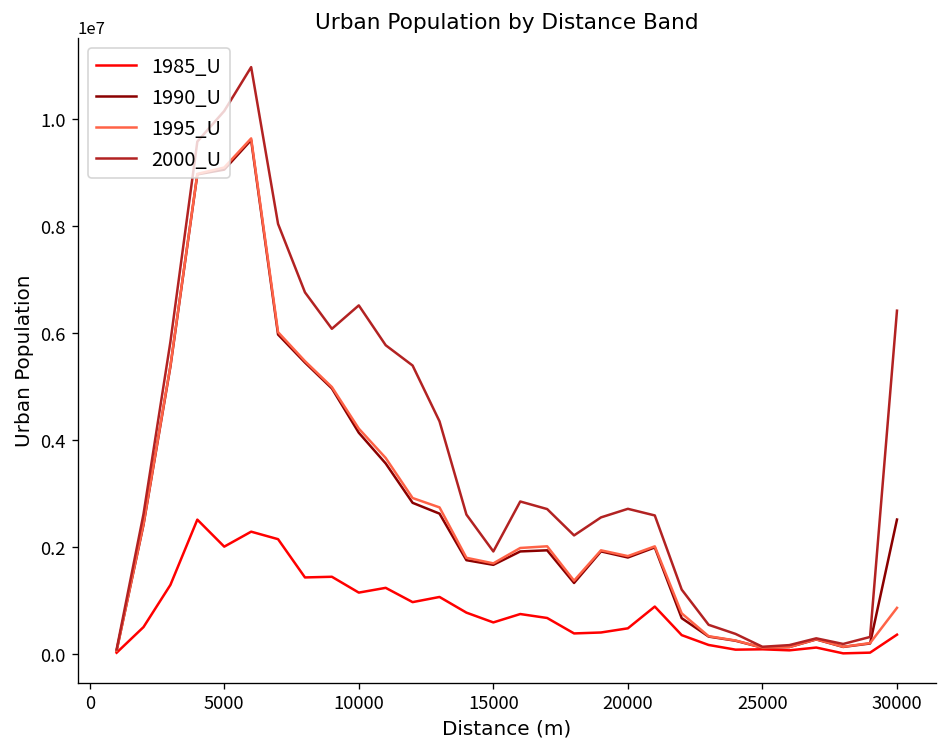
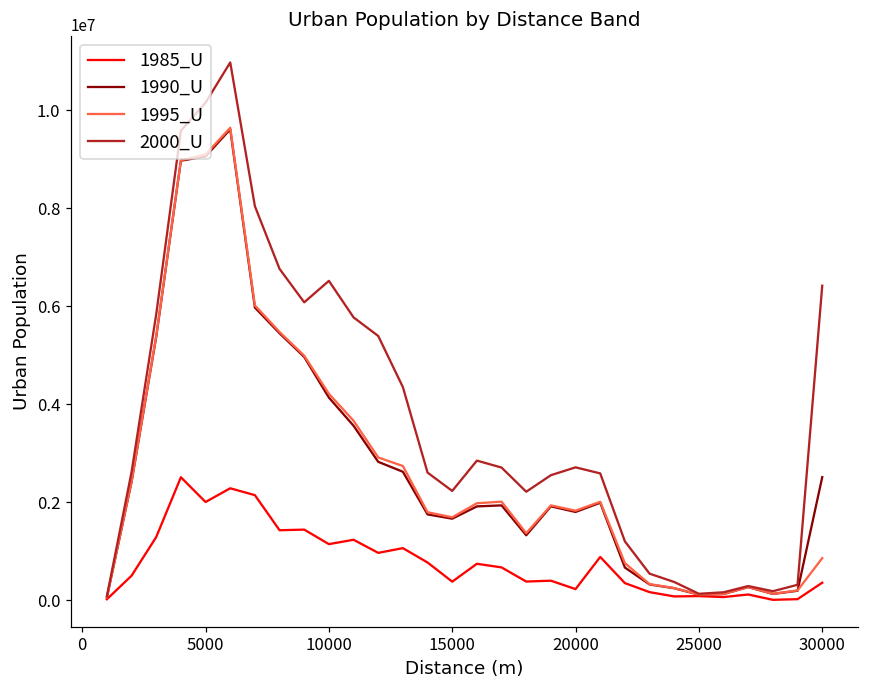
  {
    "1985_U": {
      "5000": 2000000,
      "10000": 1100000,
-     "15000": 600000,
-     "20000": 500000,
+     "15000": 400000,
+     "20000": 200000,
      "30000": 400000
    },
    "1990_U": {
      "10000": 4100000,
      "30000": 2500000
    },
    "1995_U": {
      "10000": 4200000,
      "30000": 900000
    },
    "2000_U": {
      "10000": 6500000,
-     "15000": 1900000,
+     "15000": 2200000,
      "20000": 2700000,
      "30000": 6400000
    }
  }
